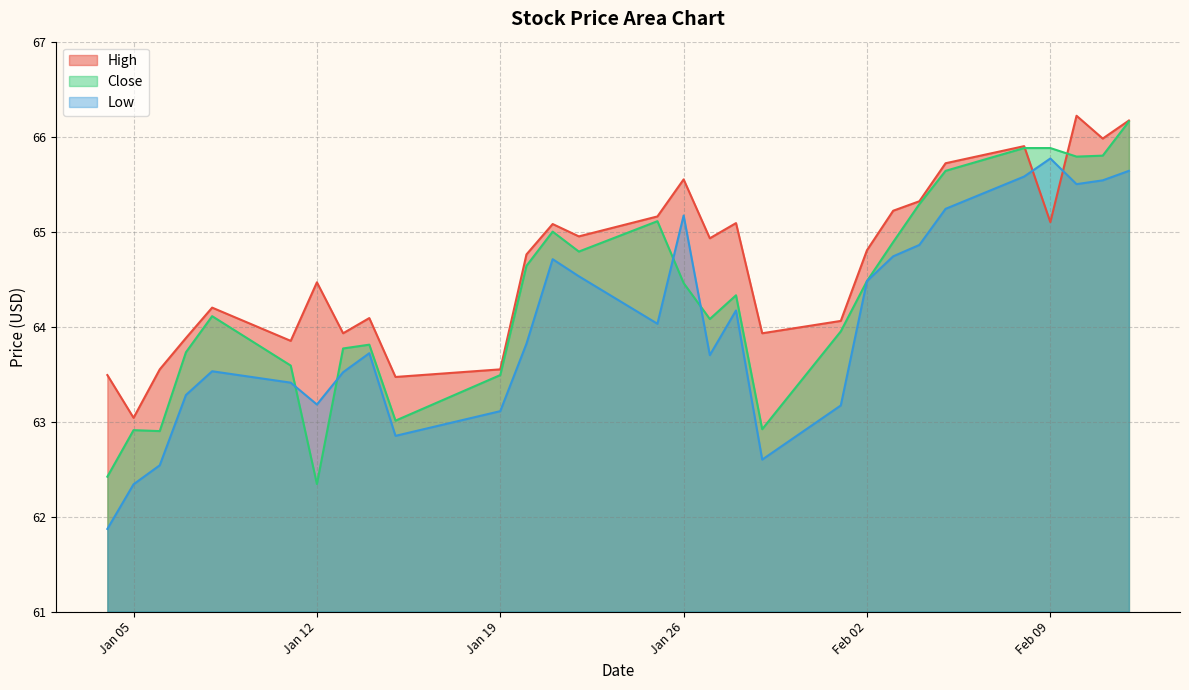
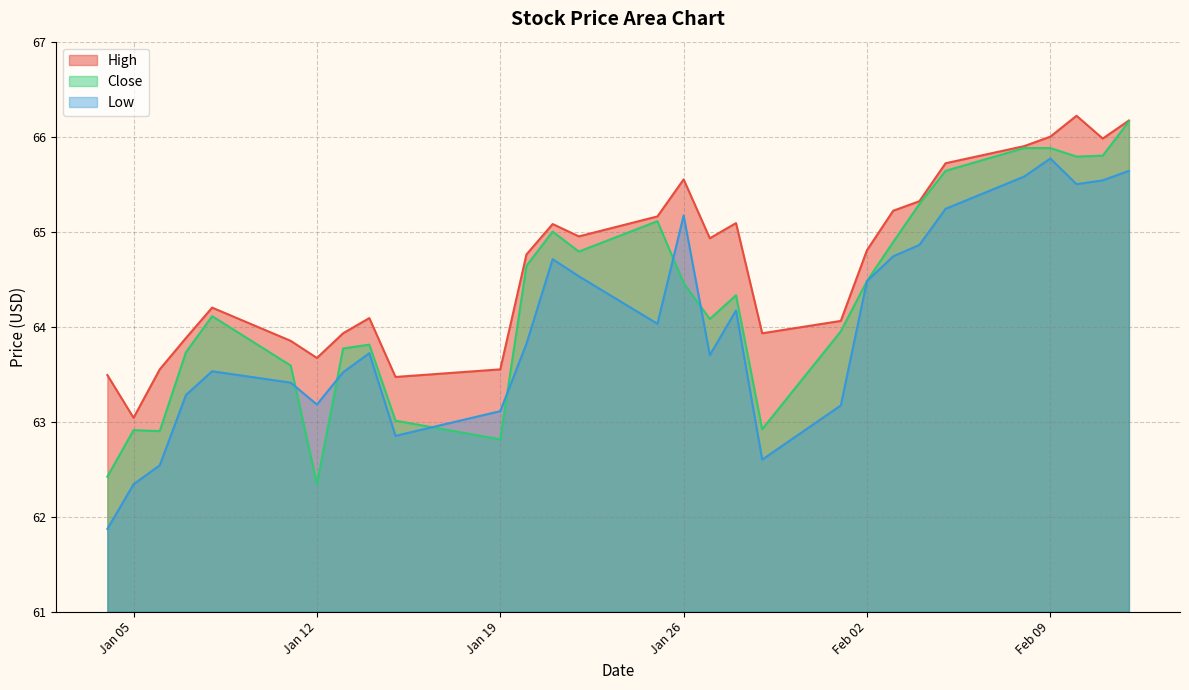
  {
    "High": {
      "Jan 05": 63.0,
-     "Jan 12": 64.5,
+     "Jan 12": 63.7,
      "Jan 19": 63.5,
      "Jan 26": 65.6,
      "Feb 02": 64.8,
-     "Feb 09": 65.1
+     "Feb 09": 66.0
    },
    "Close": {
      "Jan 05": 62.9,
      "Jan 12": 62.3,
-     "Jan 19": 63.5,
+     "Jan 19": 62.8,
      "Jan 26": 64.5,
      "Feb 09": 65.9
    },
    "Low": {
      "Jan 05": 62.3,
      "Jan 12": 63.2,
      "Jan 19": 63.1,
      "Jan 26": 65.2,
      "Feb 09": 65.8
    }
  }
